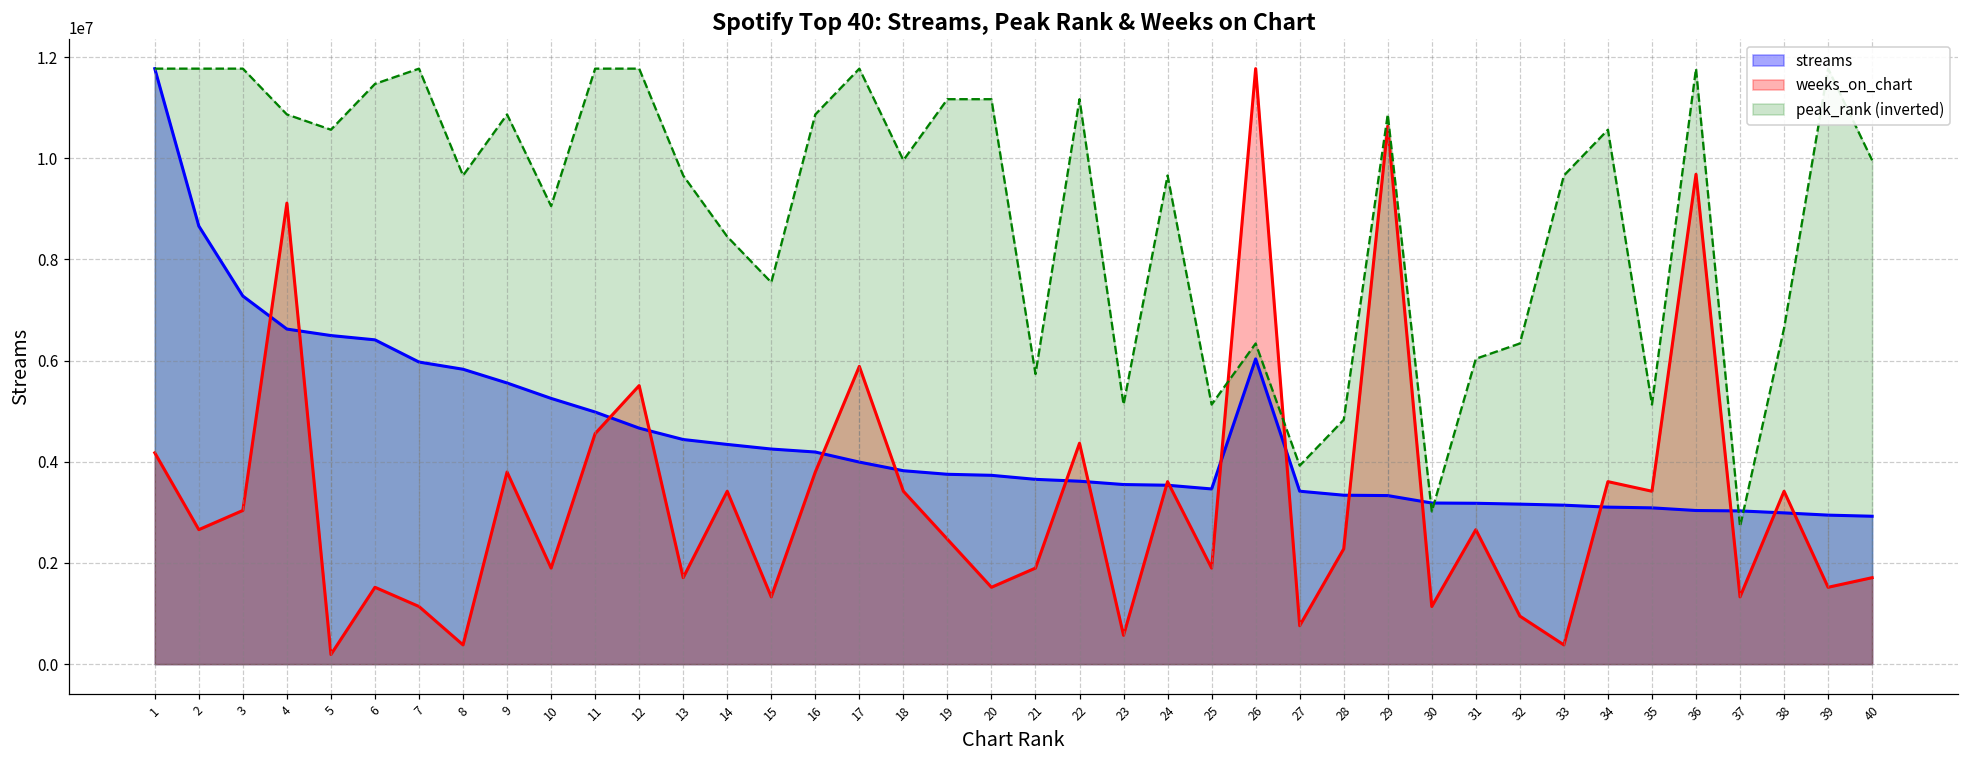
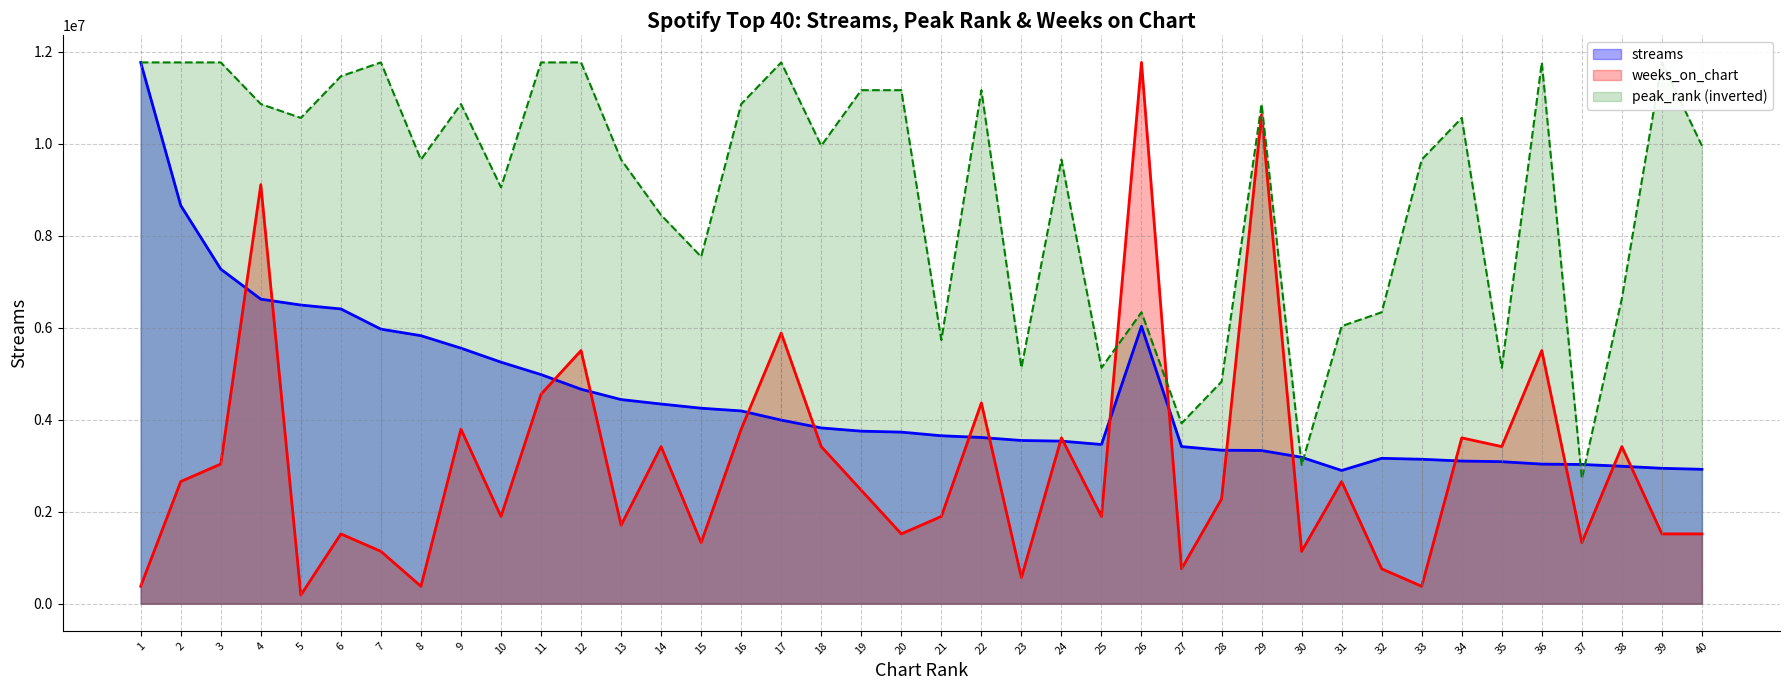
  {
    "streams": {
      "2": 8700000,
      "4": 6600000,
      "6": 6400000,
      "8": 5800000,
      "10": 5300000,
      "12": 4700000,
      "14": 4300000,
      "16": 4200000,
      "18": 3800000,
      "20": 3700000,
      "22": 3600000,
      "24": 3500000,
      "26": 6000000,
      "28": 3300000,
      "30": 3200000,
-     "31": 3200000,
+     "31": 2900000,
      "32": 3200000,
      "34": 3100000,
      "36": 3000000,
      "38": 3000000,
      "40": 2900000
    },
    "weeks_on_chart": {
-     "1": 4200000,
+     "1": 400000,
      "2": 2700000,
      "4": 9100000,
      "6": 1500000,
      "8": 400000,
      "10": 1900000,
      "12": 5500000,
      "14": 3400000,
      "16": 3800000,
      "18": 3400000,
      "20": 1500000,
      "22": 4400000,
      "24": 3600000,
      "26": 11800000,
      "28": 2300000,
      "30": 1100000,
-     "32": 900000,
+     "32": 800000,
      "34": 3600000,
-     "36": 9700000,
+     "36": 5500000,
      "38": 3400000,
-     "40": 1700000
+     "40": 1500000
    },
    "peak_rank (inverted)": {
      "2": 11800000,
      "3": 11800000,
      "4": 10900000,
      "5": 10600000,
      "6": 11500000,
      "7": 11800000,
      "8": 9700000,
      "9": 10900000,
      "10": 9100000,
      "11": 11800000,
      "12": 11800000,
      "13": 9700000,
      "14": 8500000,
      "15": 7500000,
      "16": 10900000,
      "17": 11800000,
      "18": 10000000,
      "19": 11200000,
      "20": 11200000,
      "21": 5700000,
      "22": 11200000,
      "23": 5100000,
      "24": 9700000,
      "25": 5100000,
      "26": 6300000,
      "27": 3900000,
      "28": 4800000,
      "29": 10900000,
      "30": 3000000,
      "31": 6000000,
      "32": 6300000,
      "33": 9700000,
      "34": 10600000,
      "35": 5100000,
      "36": 11800000,
      "37": 2700000,
      "38": 6600000,
      "40": 10000000
    }
  }
